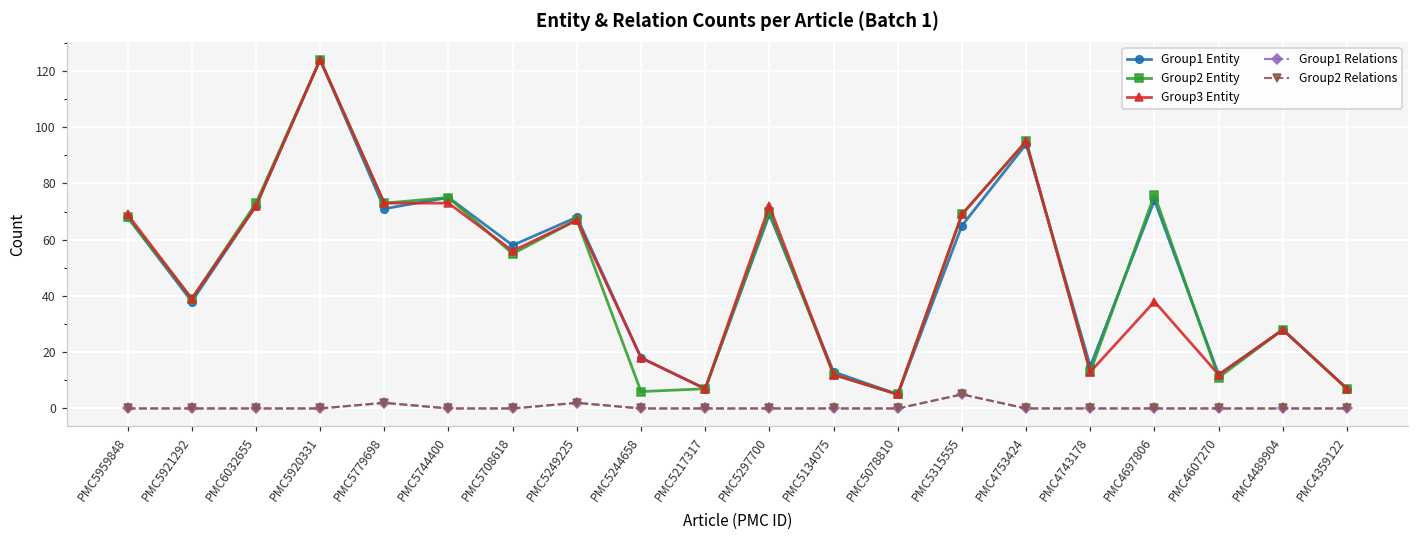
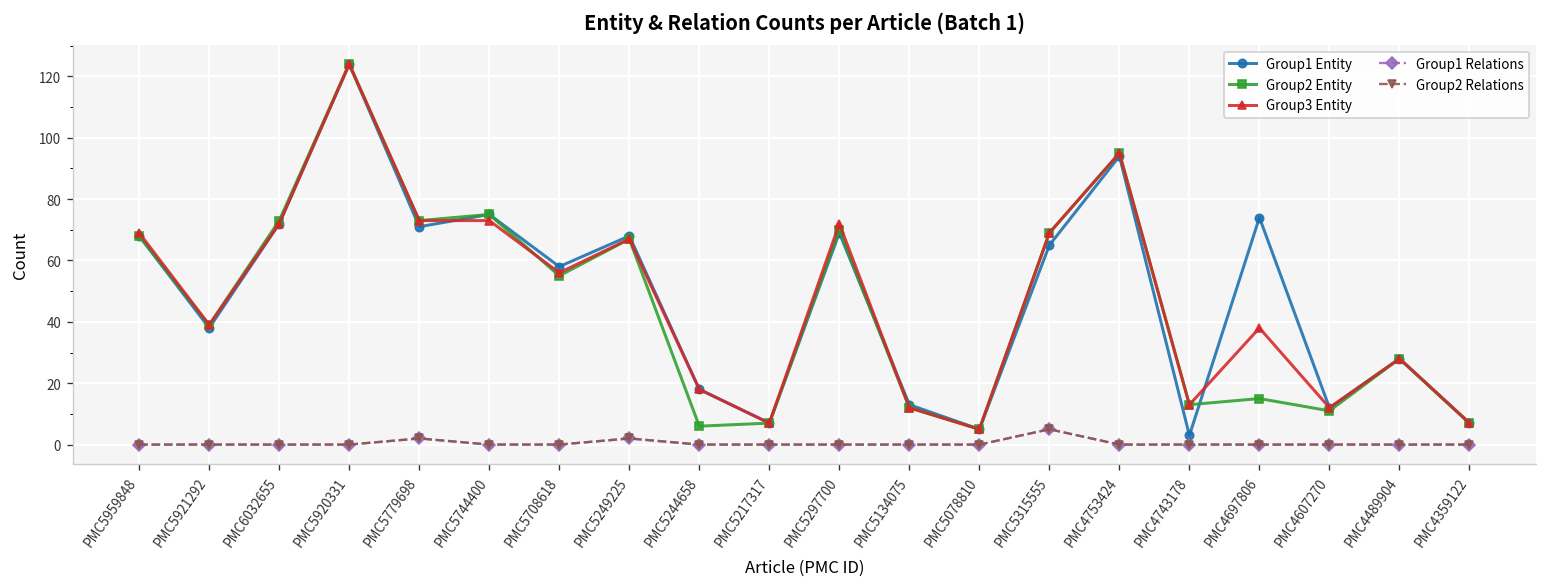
  {
    "Group1 Entity": {
      "PMC5921292": 38,
      "PMC5779698": 71,
      "PMC5708618": 58,
      "PMC5249225": 68,
      "PMC5297700": 69,
      "PMC5315555": 65,
      "PMC4753424": 94,
-     "PMC4743178": 15,
+     "PMC4743178": 3,
      "PMC4697806": 74
    },
    "Group2 Entity": {
      "PMC5708618": 55,
      "PMC5244658": 6,
      "PMC5297700": 70,
-     "PMC4697806": 76,
+     "PMC4697806": 15,
      "PMC4607270": 11
    },
    "Group3 Entity": {
      "PMC5744400": 73,
      "PMC5708618": 56,
      "PMC5297700": 72,
      "PMC4697806": 38
    },
    "Group2 Relations": {
      "PMC5959848": 0,
      "PMC5921292": 0,
      "PMC6032655": 0,
      "PMC5920331": 0,
      "PMC5779698": 2,
      "PMC5744400": 0,
      "PMC5708618": 0,
      "PMC5249225": 2,
      "PMC5244658": 0,
      "PMC5217317": 0,
      "PMC5297700": 0,
      "PMC5134075": 0,
      "PMC5078810": 0,
      "PMC5315555": 5,
      "PMC4753424": 0,
      "PMC4743178": 0,
      "PMC4697806": 0,
      "PMC4607270": 0,
      "PMC4489904": 0,
      "PMC4359122": 0
    }
  }
